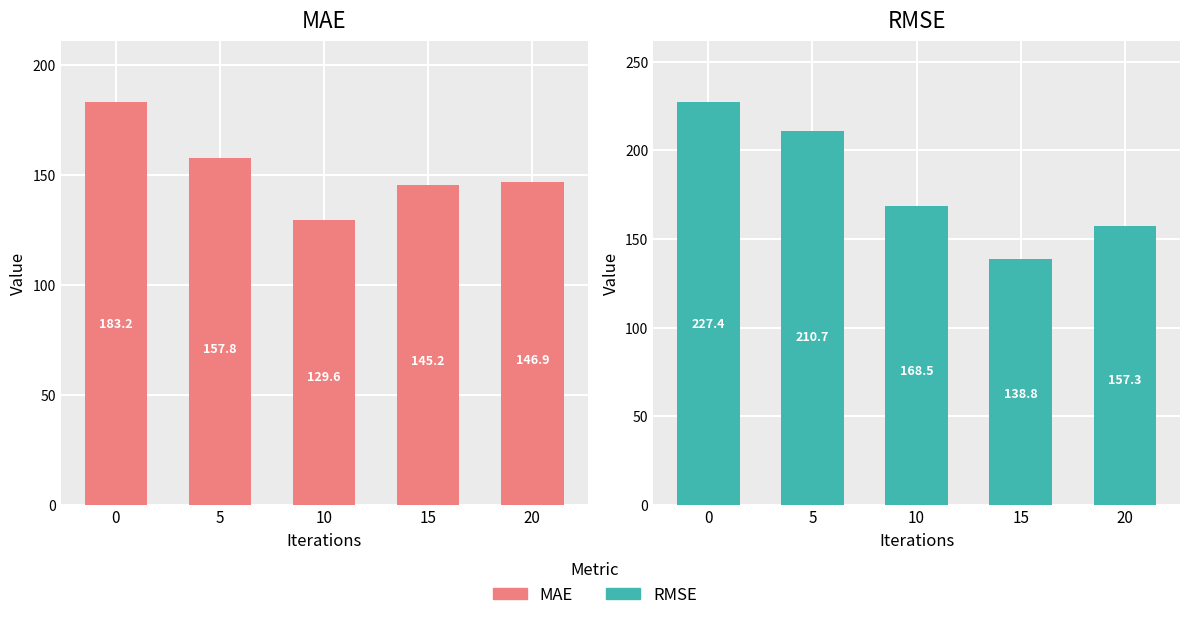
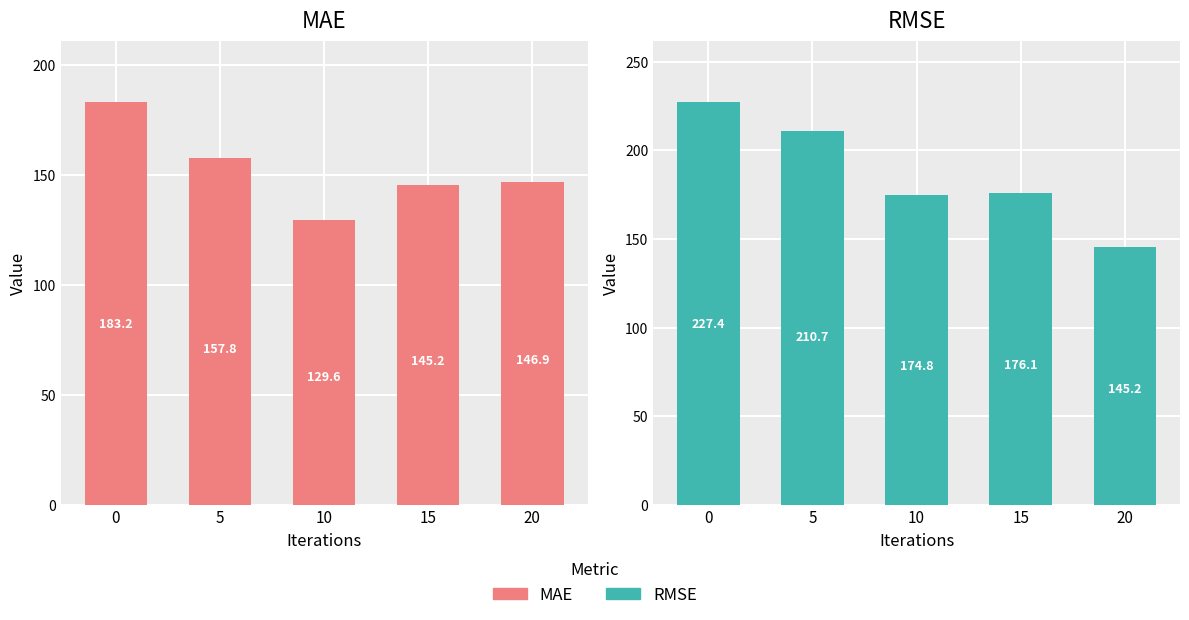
  {
    "MAE": {
      "0": 183.2,
      "5": 157.8,
      "10": 129.6,
      "15": 145.2,
      "20": 146.9
    },
    "RMSE": {
      "0": 227.4,
      "5": 210.7,
-     "10": 168.5,
-     "15": 138.8,
-     "20": 157.3
+     "10": 174.8,
+     "15": 176.1,
+     "20": 145.2
    }
  }
